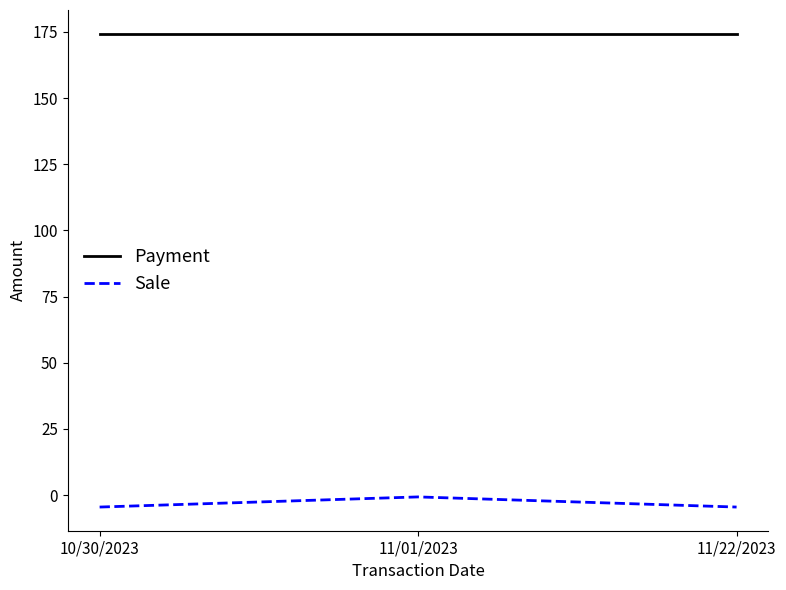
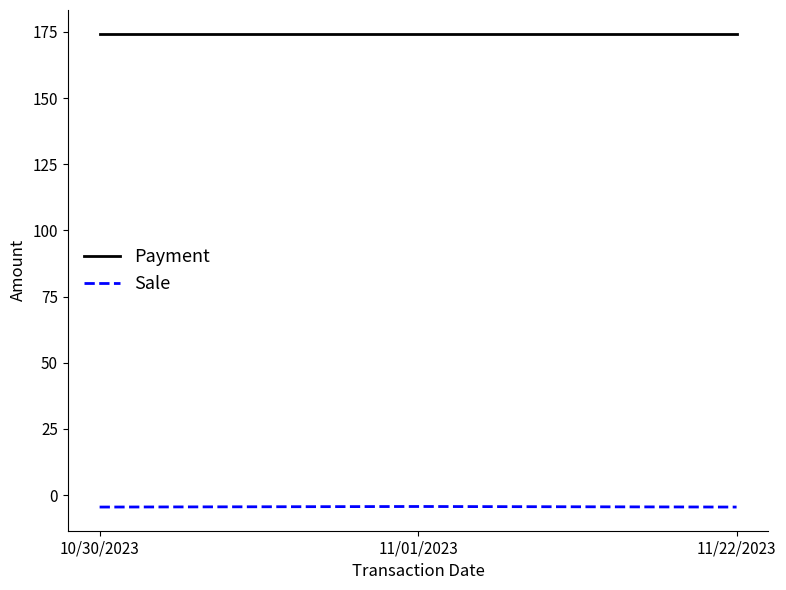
  {
    "Payment": {
      "10/30/2023": 174,
      "11/01/2023": 174,
      "11/22/2023": 174
    },
    "Sale": {
      "10/30/2023": -5,
-     "11/01/2023": -1,
+     "11/01/2023": -4,
      "11/22/2023": -5
    }
  }
